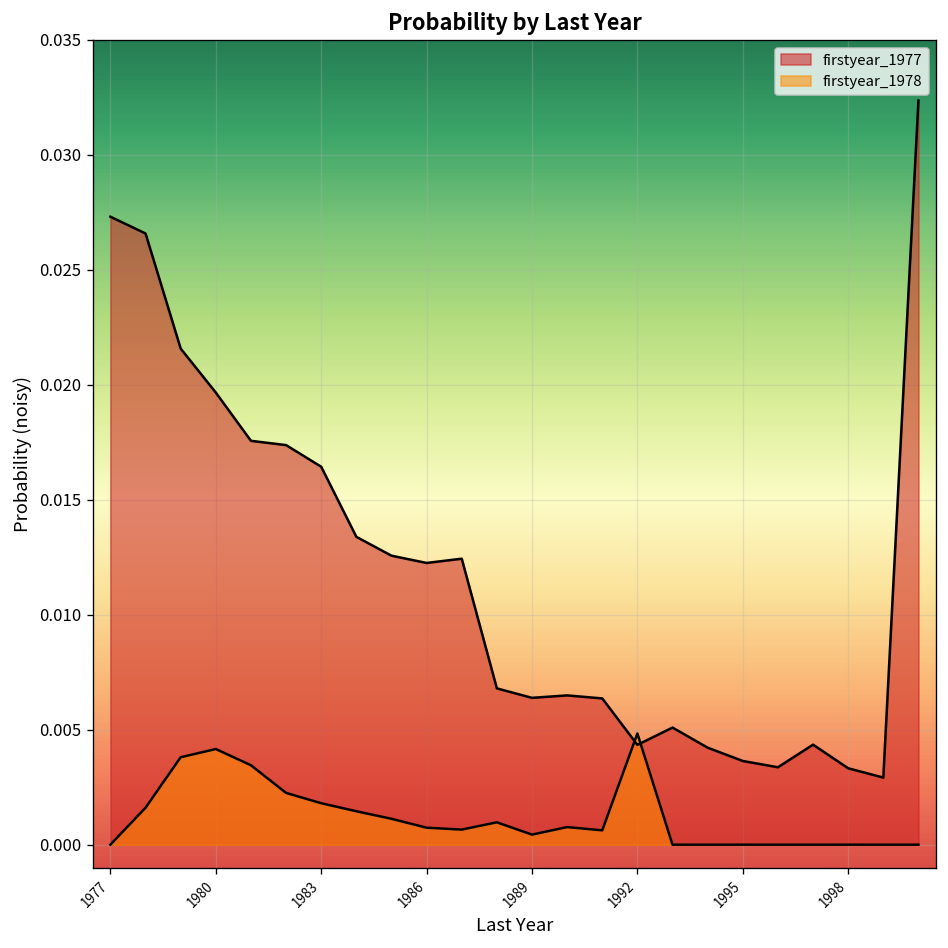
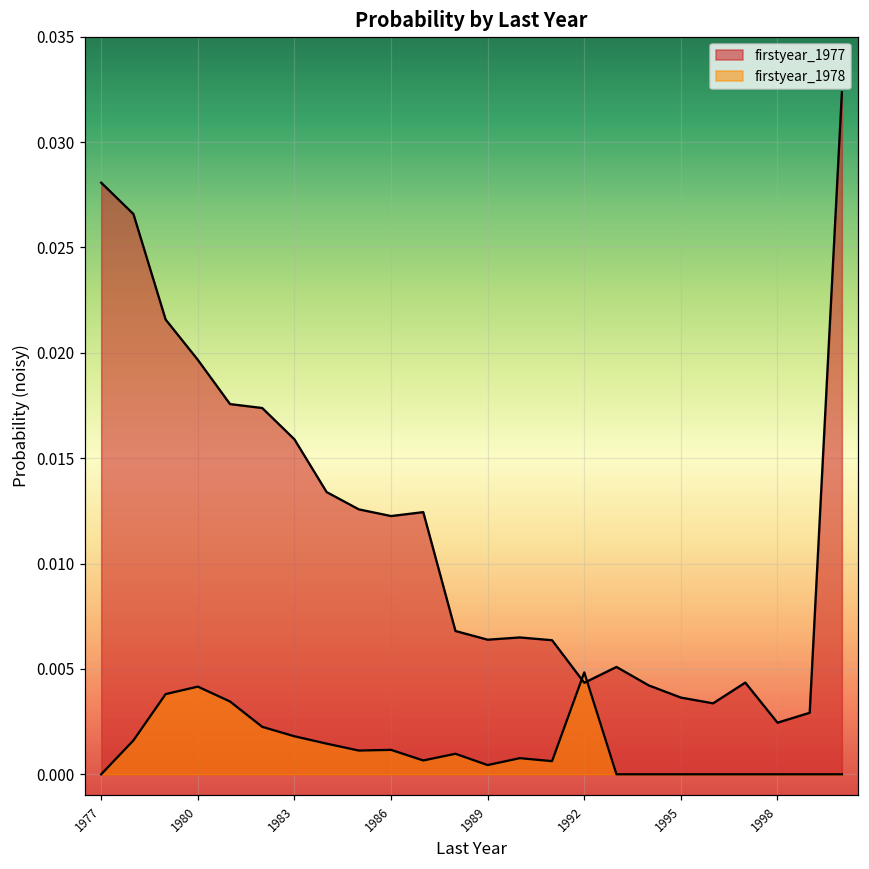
  {
    "firstyear_1977": {
-     "1977": 0.0273,
+     "1977": 0.0281,
      "1980": 0.0197,
-     "1983": 0.0164,
+     "1983": 0.0159,
      "1986": 0.0123,
      "1989": 0.0064,
      "1992": 0.0043,
      "1995": 0.0036,
-     "1998": 0.0033
+     "1998": 0.0024
    },
    "firstyear_1978": {
      "1977": 0.0000,
      "1980": 0.0042,
      "1983": 0.0018,
-     "1986": 0.0007,
+     "1986": 0.0012,
      "1989": 0.0004,
      "1992": 0.0048,
      "1995": 0.0000,
      "1998": 0.0000
    }
  }
